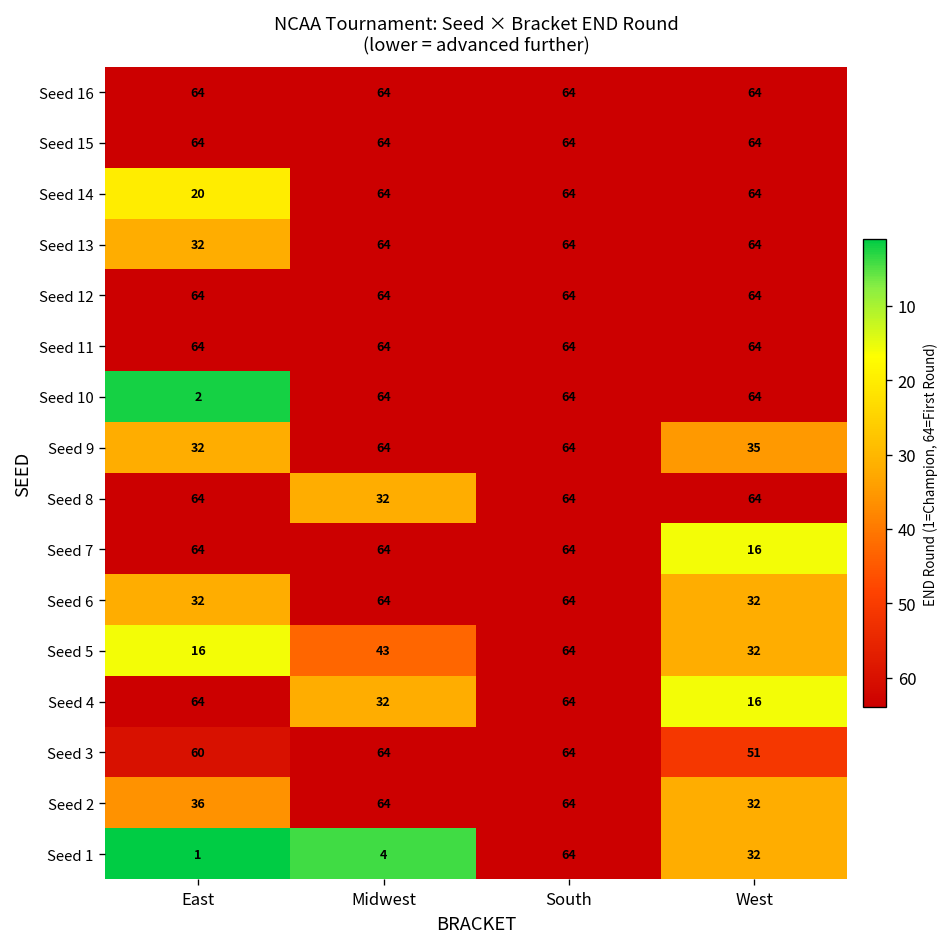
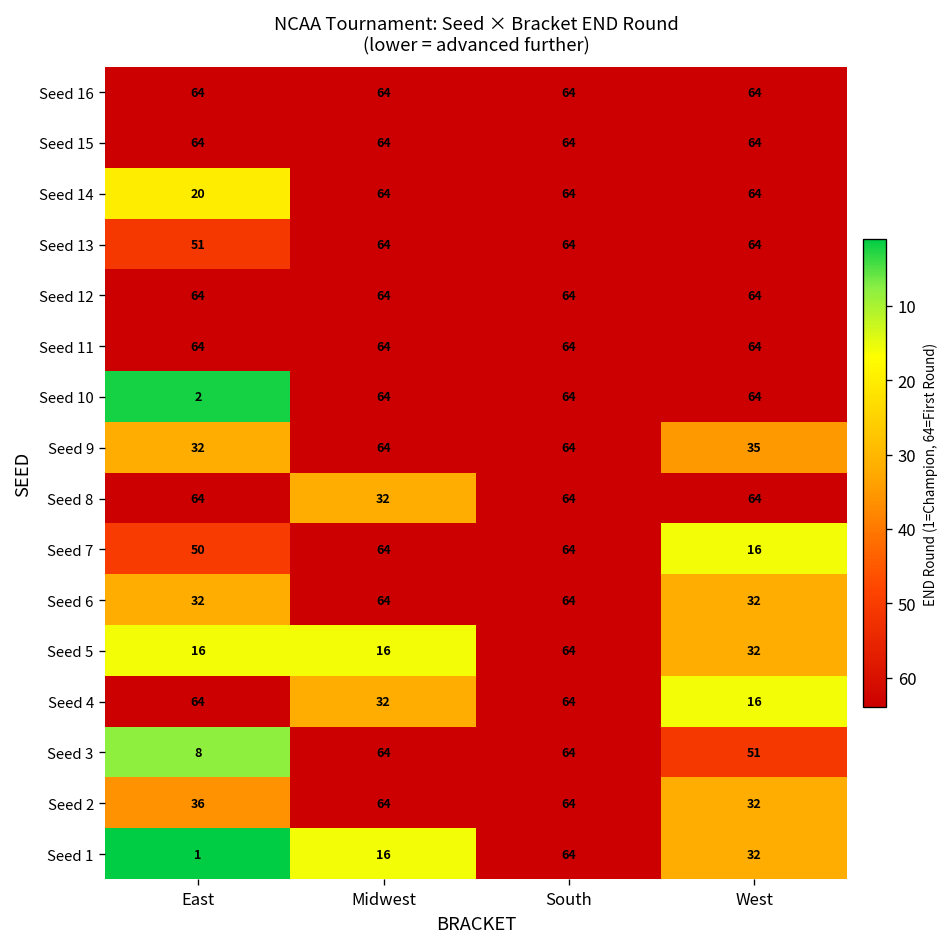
  {
    "Seed 16": {
      "East": 64,
      "Midwest": 64,
      "South": 64,
      "West": 64
    },
    "Seed 15": {
      "East": 64,
      "Midwest": 64,
      "South": 64,
      "West": 64
    },
    "Seed 14": {
      "East": 20,
      "Midwest": 64,
      "South": 64,
      "West": 64
    },
    "Seed 13": {
-     "East": 32,
+     "East": 51,
      "Midwest": 64,
      "South": 64,
      "West": 64
    },
    "Seed 12": {
      "East": 64,
      "Midwest": 64,
      "South": 64,
      "West": 64
    },
    "Seed 11": {
      "East": 64,
      "Midwest": 64,
      "South": 64,
      "West": 64
    },
    "Seed 10": {
      "East": 2,
      "Midwest": 64,
      "South": 64,
      "West": 64
    },
    "Seed 9": {
      "East": 32,
      "Midwest": 64,
      "South": 64,
      "West": 35
    },
    "Seed 8": {
      "East": 64,
      "Midwest": 32,
      "South": 64,
      "West": 64
    },
    "Seed 7": {
-     "East": 64,
+     "East": 50,
      "Midwest": 64,
      "South": 64,
      "West": 16
    },
    "Seed 6": {
      "East": 32,
      "Midwest": 64,
      "South": 64,
      "West": 32
    },
    "Seed 5": {
      "East": 16,
-     "Midwest": 43,
+     "Midwest": 16,
      "South": 64,
      "West": 32
    },
    "Seed 4": {
      "East": 64,
      "Midwest": 32,
      "South": 64,
      "West": 16
    },
    "Seed 3": {
-     "East": 60,
+     "East": 8,
      "Midwest": 64,
      "South": 64,
      "West": 51
    },
    "Seed 2": {
      "East": 36,
      "Midwest": 64,
      "South": 64,
      "West": 32
    },
    "Seed 1": {
      "East": 1,
-     "Midwest": 4,
+     "Midwest": 16,
      "South": 64,
      "West": 32
    }
  }
